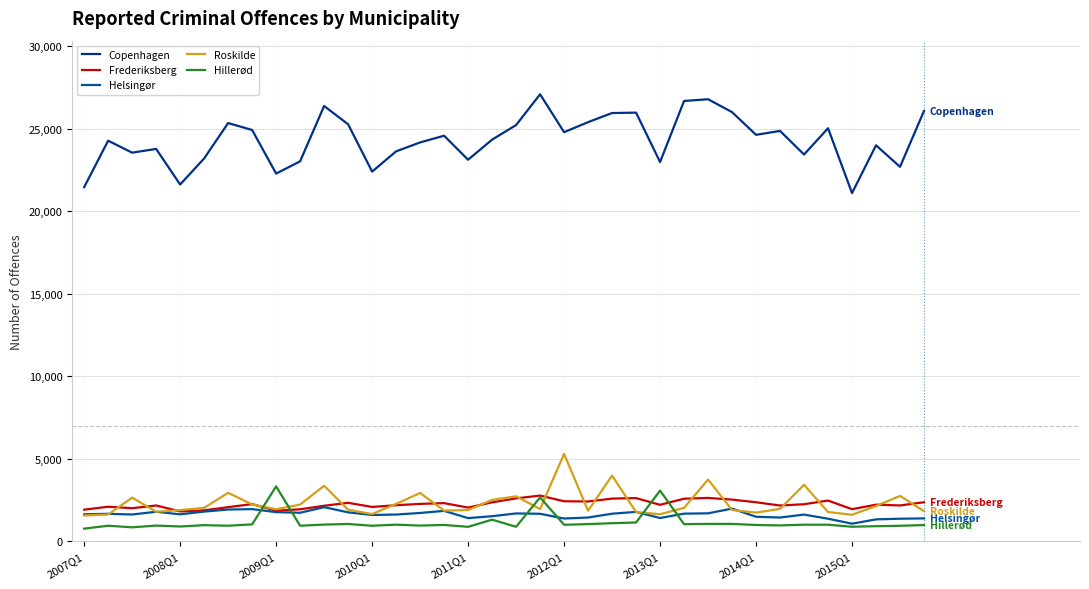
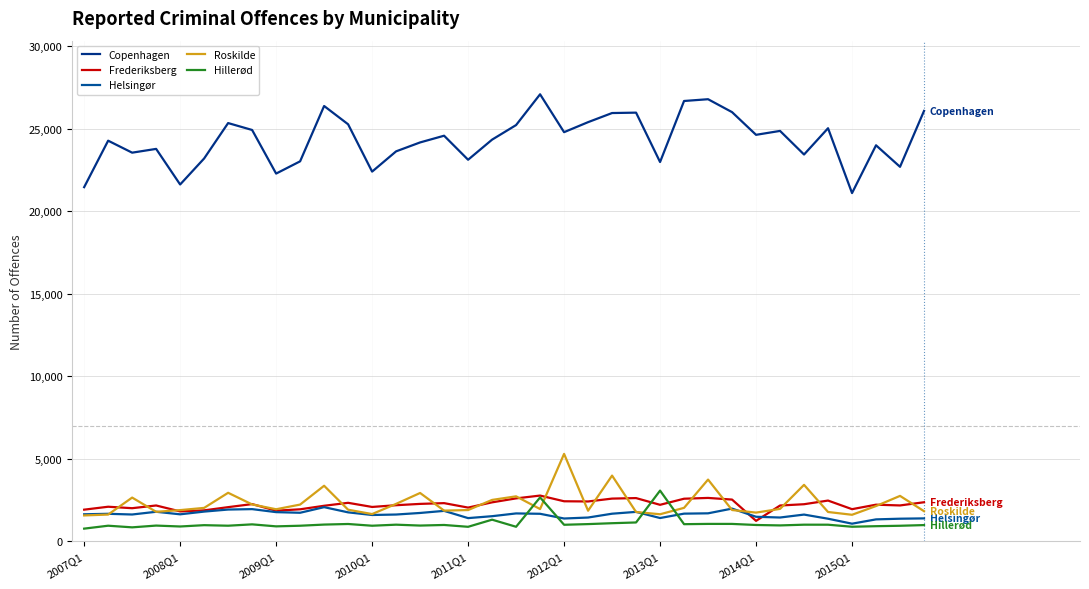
  {
    "Frederiksberg": {
      "2007Q1": "1,900",
      "2010Q1": "2,100",
      "2012Q1": "2,400",
      "2013Q1": "2,200",
-     "2014Q1": "2,400",
+     "2014Q1": "1,200",
      "2015Q1": "1,900"
    },
    "Roskilde": {
      "2012Q1": "5,300",
      "2013Q1": "1,600",
      "2014Q1": "1,700",
      "2015Q1": "1,600"
    },
    "Hillerød": {
      "2007Q1": "800",
      "2008Q1": "900",
-     "2009Q1": "3,300",
+     "2009Q1": "900",
      "2010Q1": "900",
      "2011Q1": "900",
      "2012Q1": "1,000",
      "2013Q1": "3,100",
      "2014Q1": "1,000",
      "2015Q1": "900"
    }
  }
